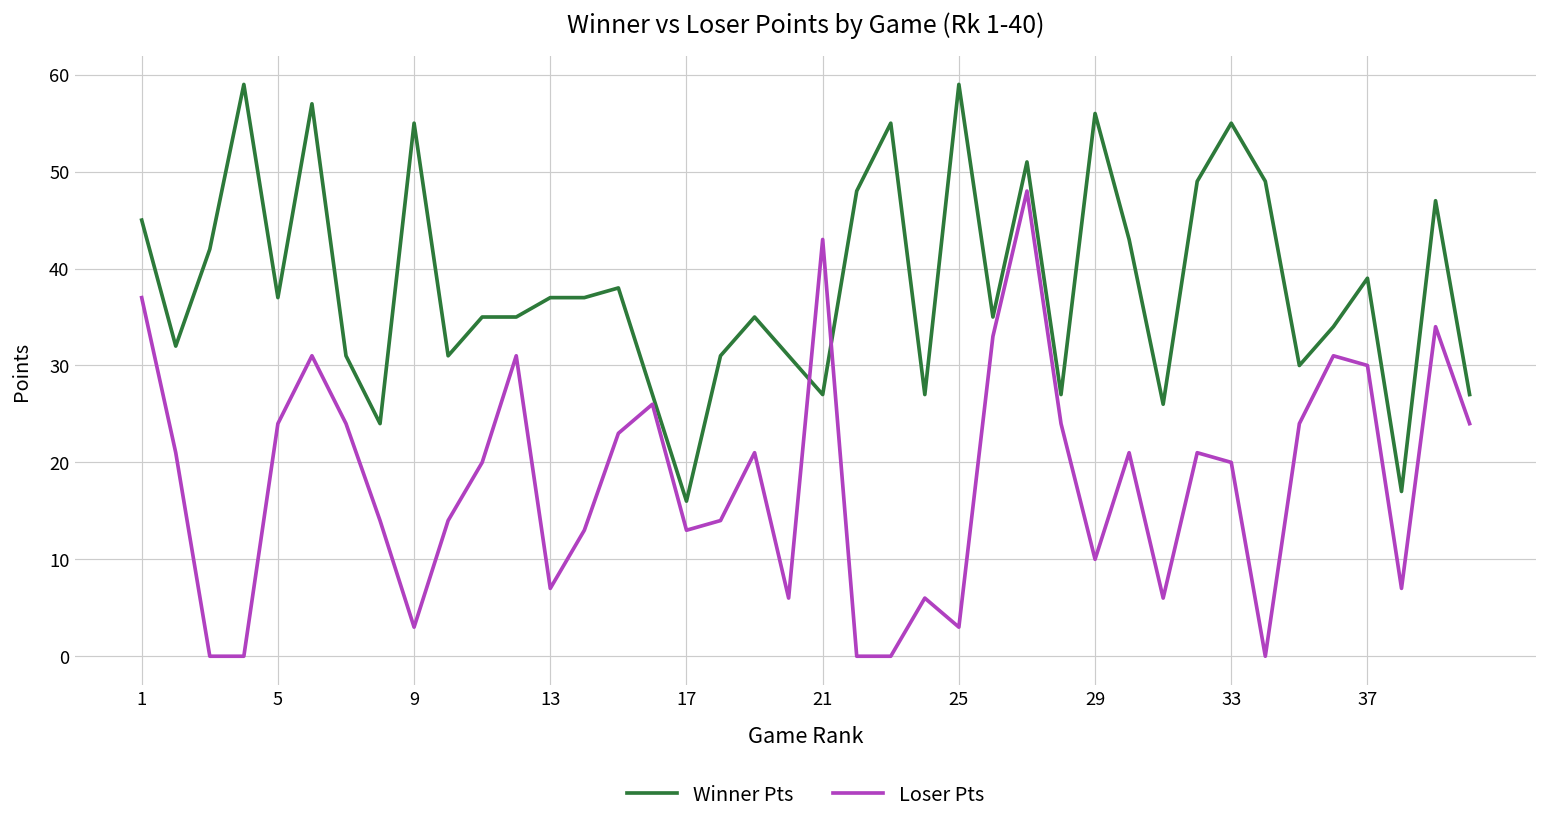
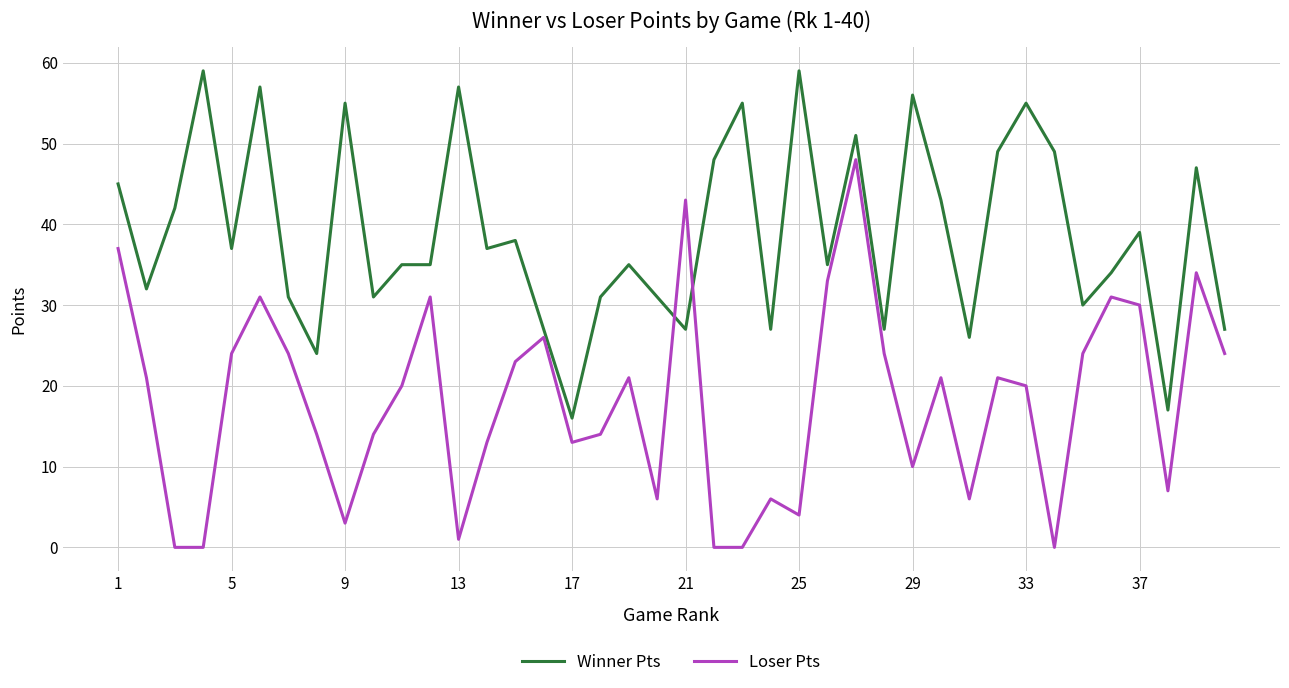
  {
    "Winner Pts": {
      "1": 45,
      "5": 37,
      "9": 55,
-     "13": 37,
+     "13": 57,
      "17": 16,
      "21": 27,
      "25": 59,
      "29": 56,
      "33": 55,
      "37": 39
    },
    "Loser Pts": {
      "1": 37,
      "5": 24,
      "9": 3,
-     "13": 7,
+     "13": 1,
      "17": 13,
      "21": 43,
-     "25": 3,
+     "25": 4,
      "29": 10,
      "33": 20,
      "37": 30
    }
  }
